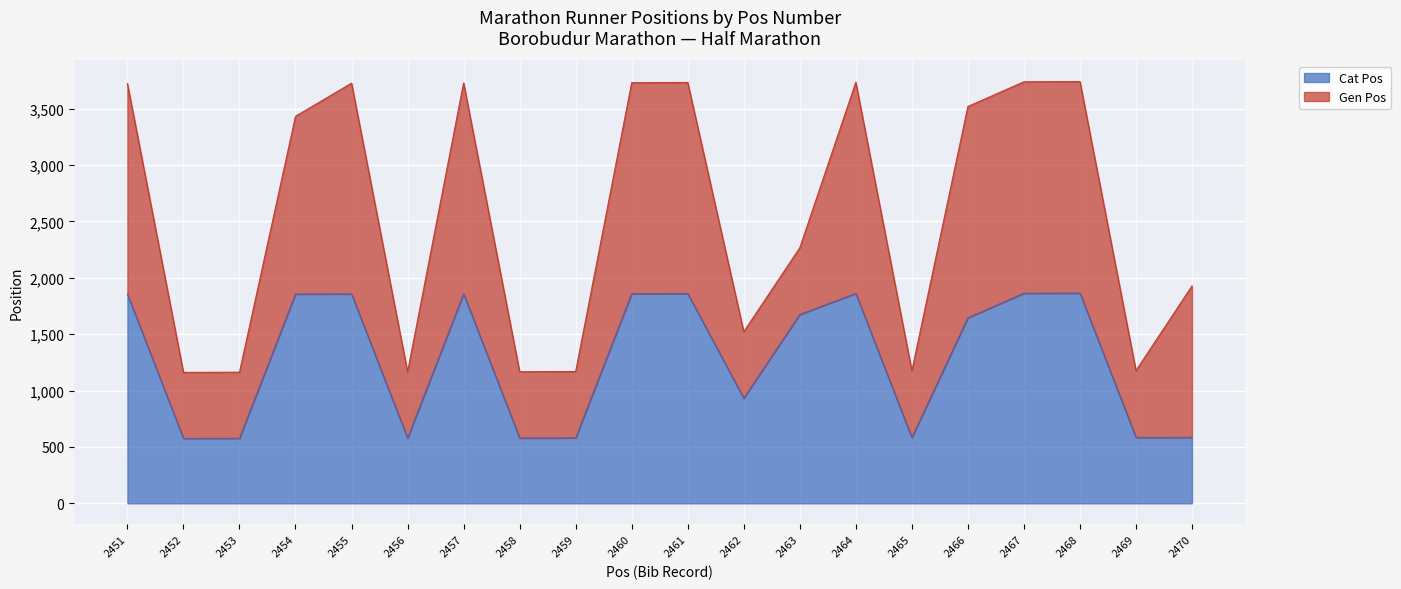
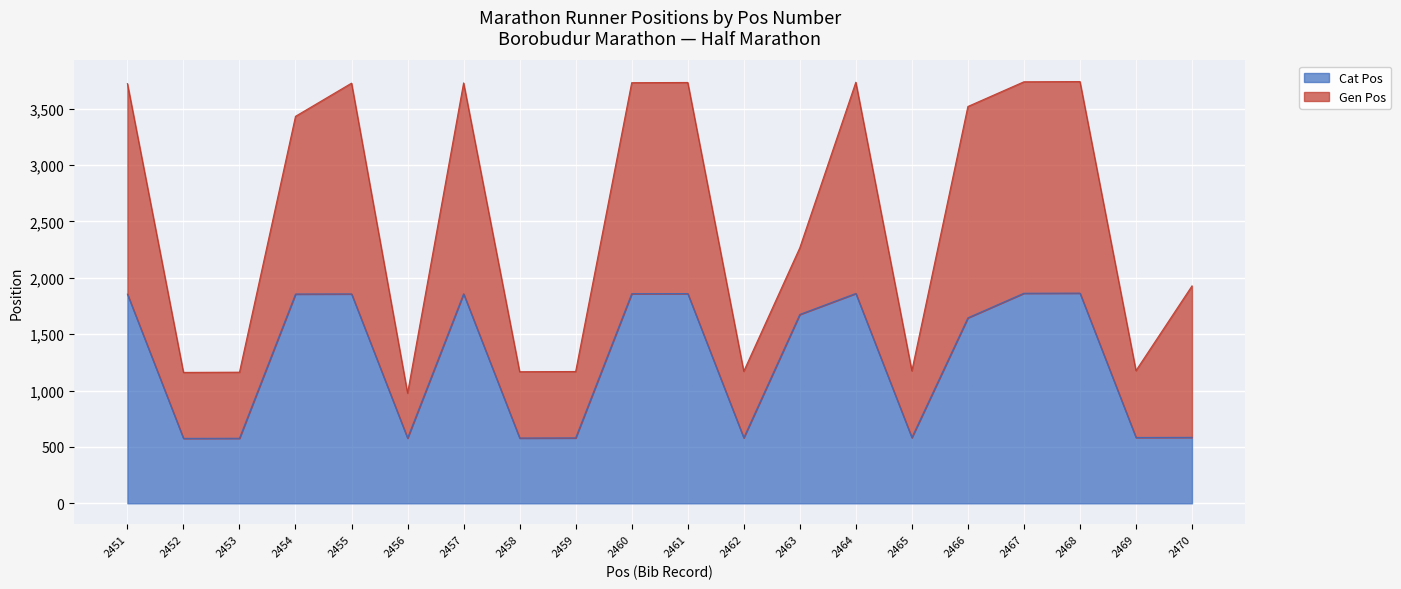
  {
    "Cat Pos": {
      "2451": "1,860",
      "2452": "580",
      "2453": "580",
      "2454": "1,860",
      "2455": "1,860",
      "2456": "580",
      "2457": "1,860",
      "2458": "580",
      "2459": "580",
      "2460": "1,860",
      "2461": "1,860",
-     "2462": "930",
+     "2462": "580",
      "2463": "1,680",
      "2464": "1,860",
      "2465": "580",
      "2466": "1,650",
      "2467": "1,860",
      "2468": "1,860",
      "2469": "580",
      "2470": "590"
    },
    "Gen Pos": {
      "2451": "1,870",
      "2452": "590",
      "2453": "590",
      "2454": "1,580",
      "2455": "1,870",
-     "2456": "590",
+     "2456": "400",
      "2457": "1,870",
      "2458": "590",
      "2459": "590",
      "2460": "1,870",
      "2461": "1,870",
      "2462": "590",
      "2463": "590",
      "2464": "1,870",
      "2465": "590",
      "2466": "1,870",
      "2467": "1,880",
      "2468": "1,880",
      "2469": "590",
      "2470": "1,340"
    }
  }
